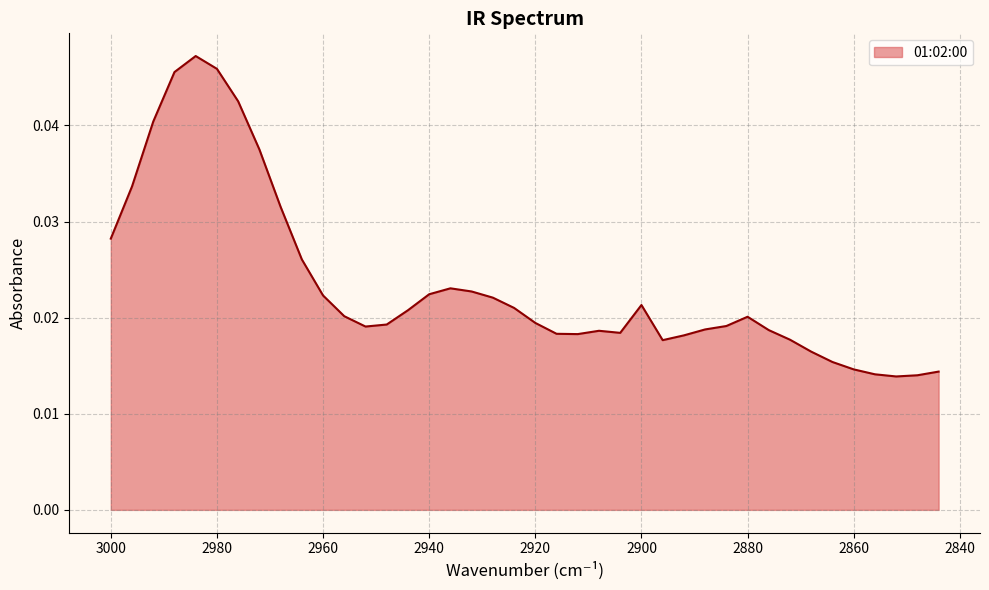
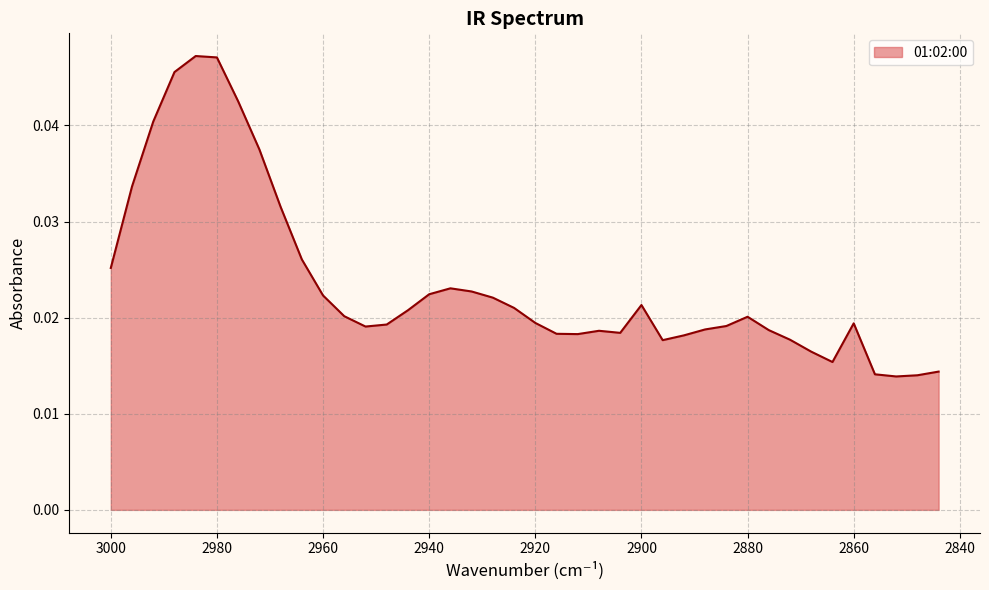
  {
-   "3000": 0.028,
-   "2980": 0.046,
+   "3000": 0.025,
+   "2980": 0.047,
    "2960": 0.022,
    "2940": 0.022,
    "2920": 0.019,
    "2900": 0.021,
    "2880": 0.020,
-   "2860": 0.015
+   "2860": 0.019
  }
